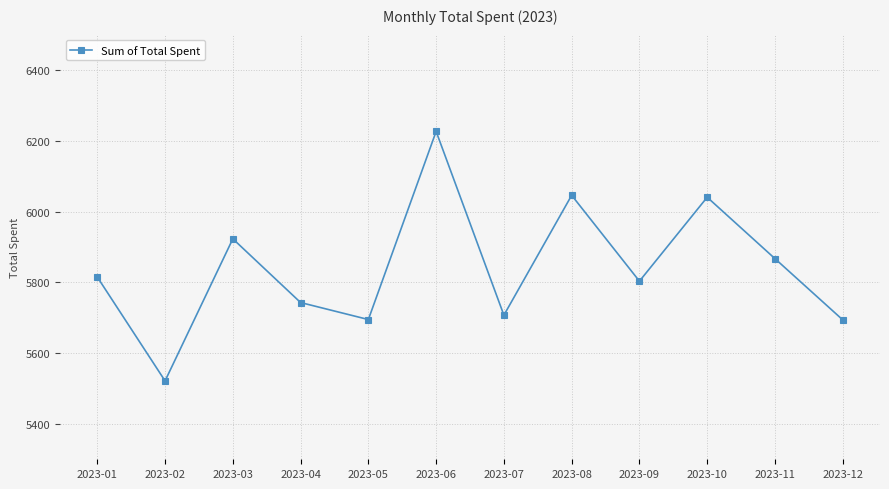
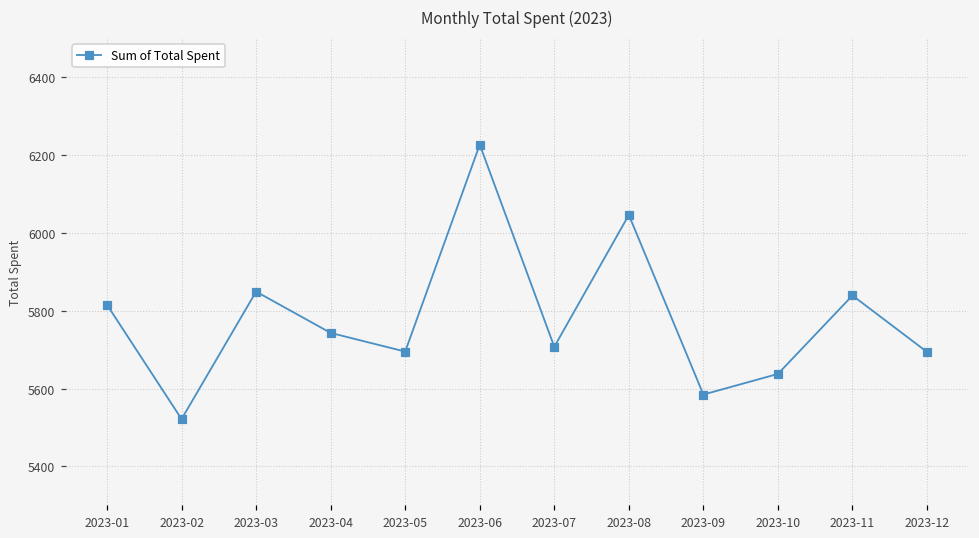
  {
    "2023-01": 5820,
    "2023-02": 5520,
-   "2023-03": 5920,
+   "2023-03": 5850,
    "2023-04": 5740,
    "2023-05": 5690,
    "2023-06": 6230,
    "2023-07": 5710,
    "2023-08": 6050,
-   "2023-09": 5800,
-   "2023-10": 6040,
-   "2023-11": 5870,
+   "2023-09": 5580,
+   "2023-10": 5640,
+   "2023-11": 5840,
    "2023-12": 5690
  }
